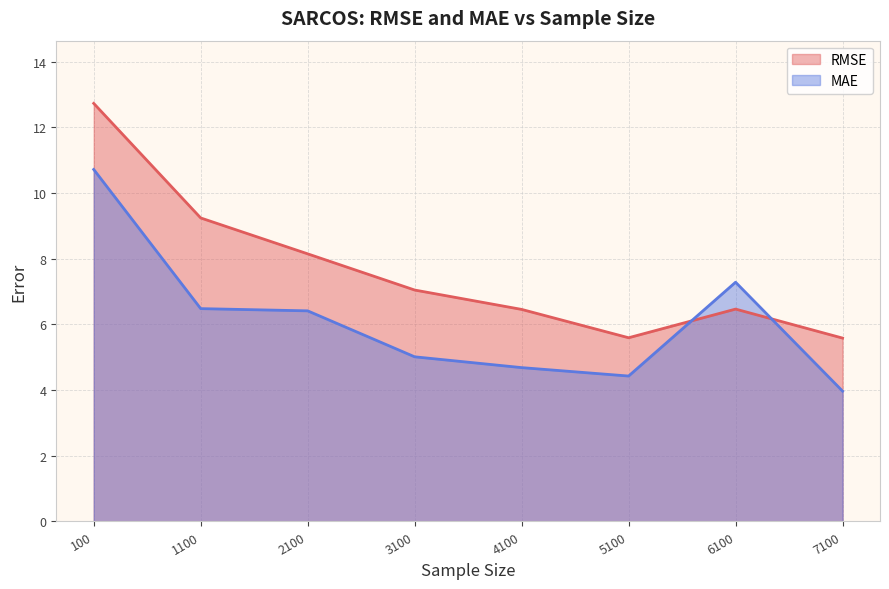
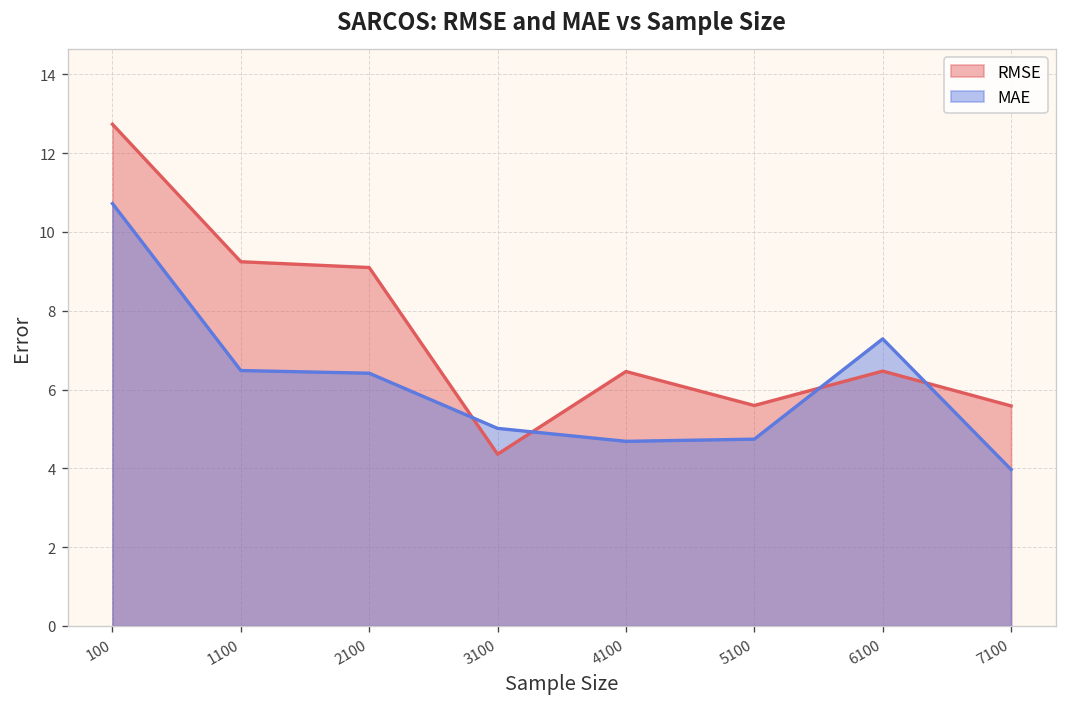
  {
    "RMSE": {
      "100": 12.7,
      "1100": 9.2,
-     "2100": 8.1,
-     "3100": 7.0,
+     "2100": 9.1,
+     "3100": 4.4,
      "4100": 6.5,
      "5100": 5.6,
      "6100": 6.5,
      "7100": 5.6
    },
    "MAE": {
      "100": 10.7,
      "1100": 6.5,
      "2100": 6.4,
      "3100": 5.0,
      "4100": 4.7,
-     "5100": 4.4,
+     "5100": 4.7,
      "6100": 7.3,
      "7100": 4.0
    }
  }
